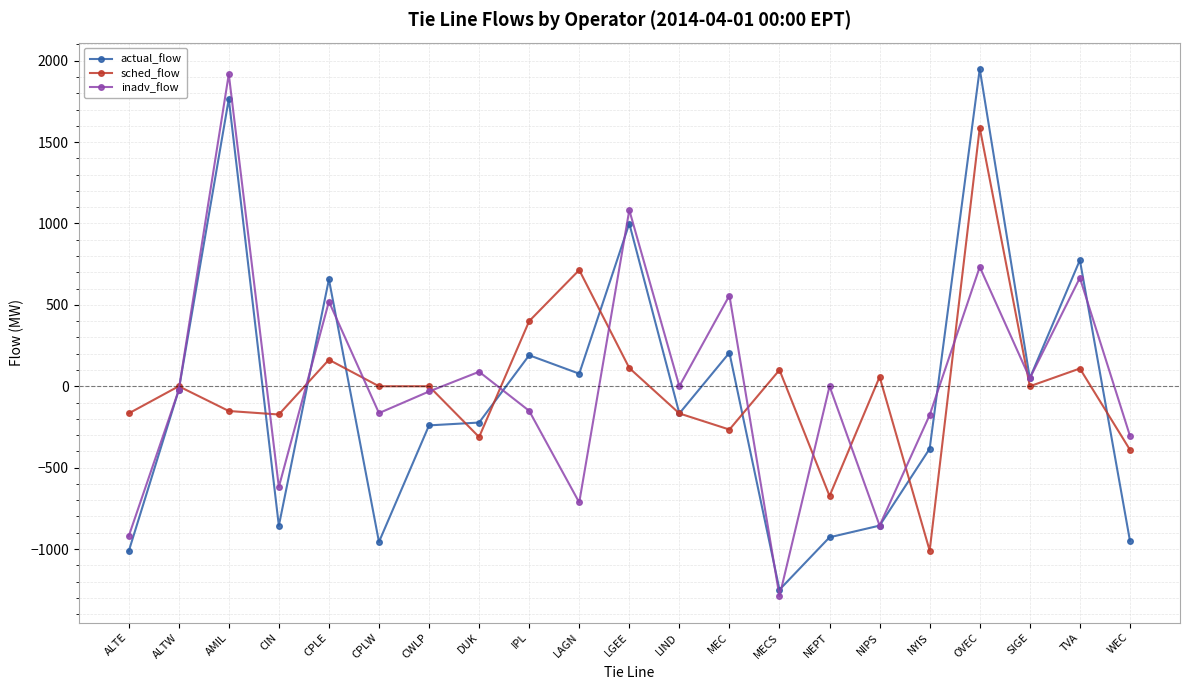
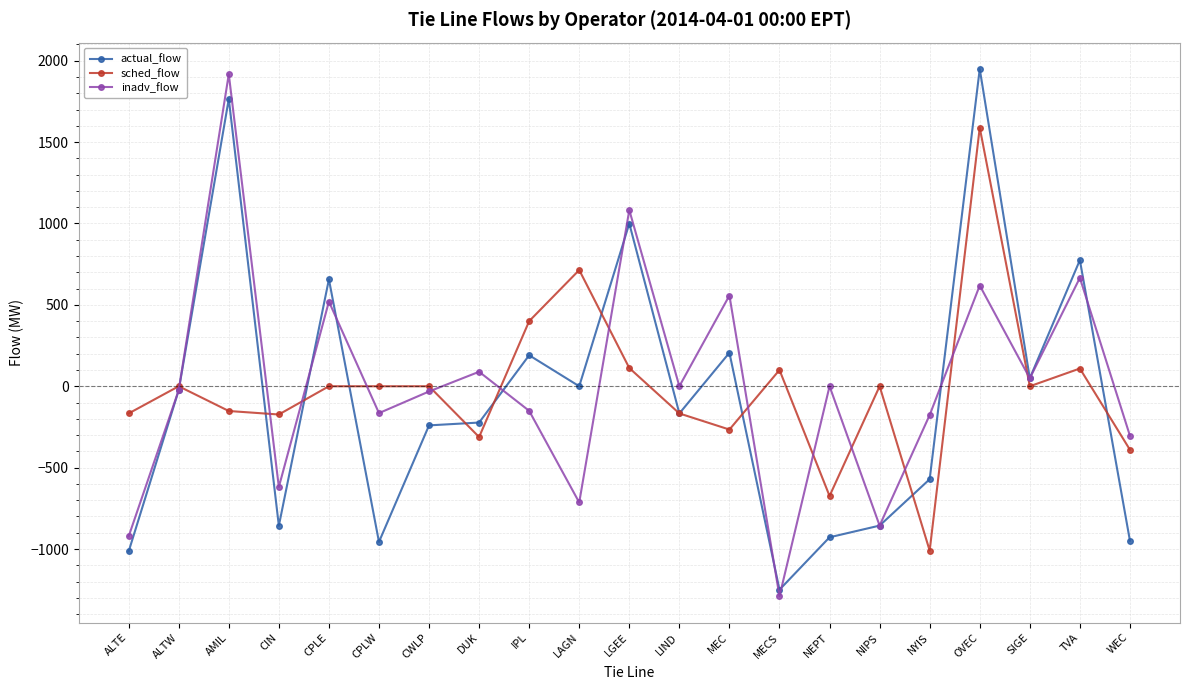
  {
    "actual_flow": {
      "ALTE": -1020,
      "AMIL": 1770,
      "CIN": -860,
      "CPLE": 660,
      "CPLW": -960,
      "CWLP": -240,
      "DUK": -220,
      "IPL": 190,
-     "LAGN": 80,
+     "LAGN": 0,
      "LGEE": 1000,
      "MEC": 210,
      "MECS": -1250,
      "NEPT": -930,
-     "NYIS": -380,
+     "NYIS": -570,
      "OVEC": 1950,
      "TVA": 780,
      "WEC": -950
    },
    "sched_flow": {
      "ALTE": -170,
      "ALTW": 0,
      "AMIL": -150,
      "CIN": -170,
-     "CPLE": 160,
+     "CPLE": 0,
      "CPLW": 0,
      "CWLP": 0,
      "DUK": -310,
      "IPL": 400,
      "LAGN": 710,
      "LGEE": 110,
      "MEC": -270,
      "MECS": 100,
      "NEPT": -670,
-     "NIPS": 60,
+     "NIPS": 0,
      "NYIS": -1010,
      "OVEC": 1590,
      "SIGE": 0,
      "TVA": 110,
      "WEC": -390
    },
    "inadv_flow": {
      "ALTE": -920,
      "AMIL": 1920,
      "CIN": -620,
      "CPLE": 520,
      "CPLW": -170,
      "CWLP": -30,
      "DUK": 90,
      "IPL": -150,
      "LAGN": -710,
      "LGEE": 1080,
      "LIND": 0,
      "MEC": 560,
      "MECS": -1290,
      "NEPT": 0,
      "NYIS": -180,
-     "OVEC": 730,
+     "OVEC": 620,
      "TVA": 670,
      "WEC": -300
    }
  }
